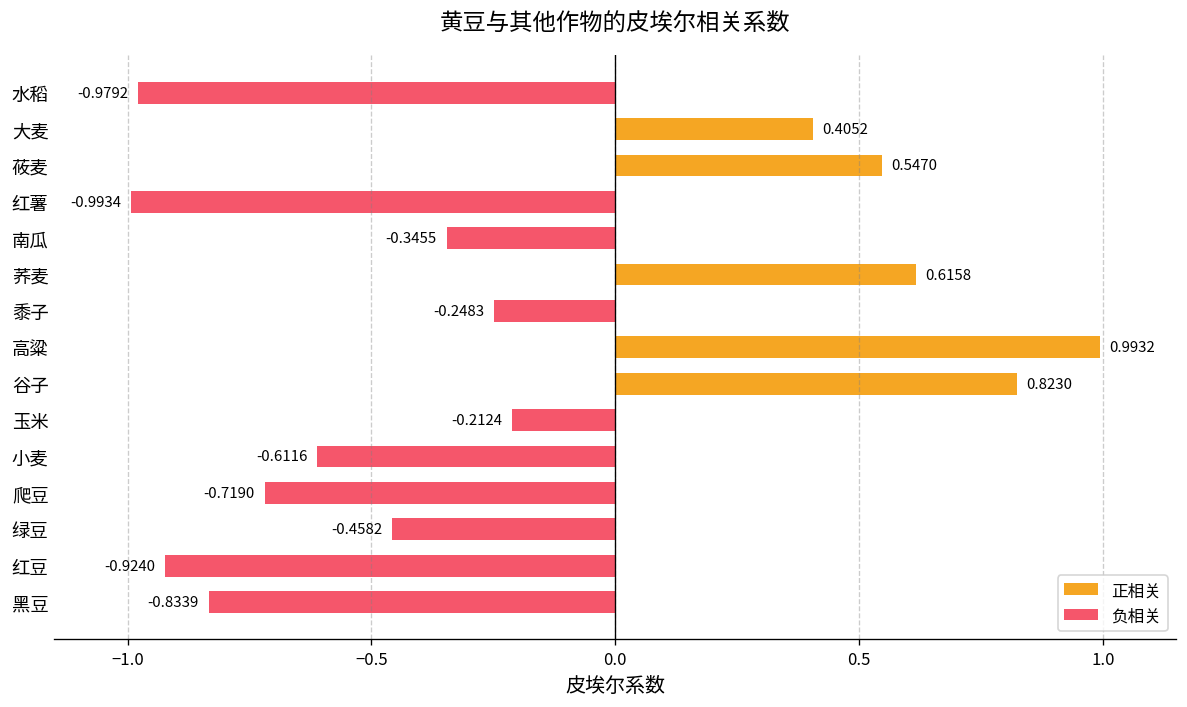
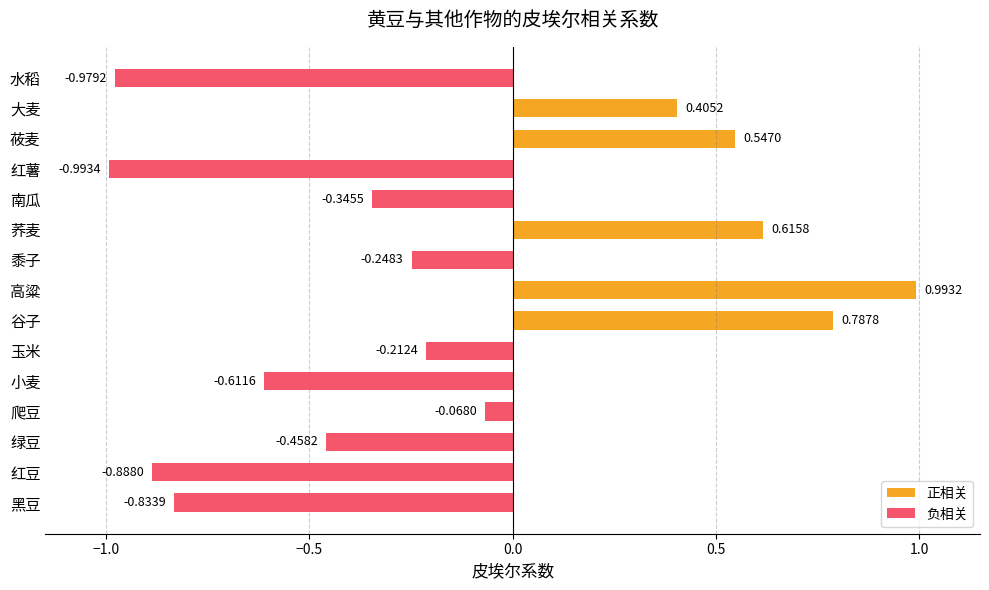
  {
    "水稻": -0.9792,
    "大麦": 0.4052,
    "莜麦": 0.5470,
    "红薯": -0.9934,
    "南瓜": -0.3455,
    "荞麦": 0.6158,
    "黍子": -0.2483,
    "高粱": 0.9932,
-   "谷子": 0.8230,
+   "谷子": 0.7878,
    "玉米": -0.2124,
    "小麦": -0.6116,
-   "爬豆": -0.7190,
+   "爬豆": -0.0680,
    "绿豆": -0.4582,
-   "红豆": -0.9240,
+   "红豆": -0.8880,
    "黑豆": -0.8339
  }
